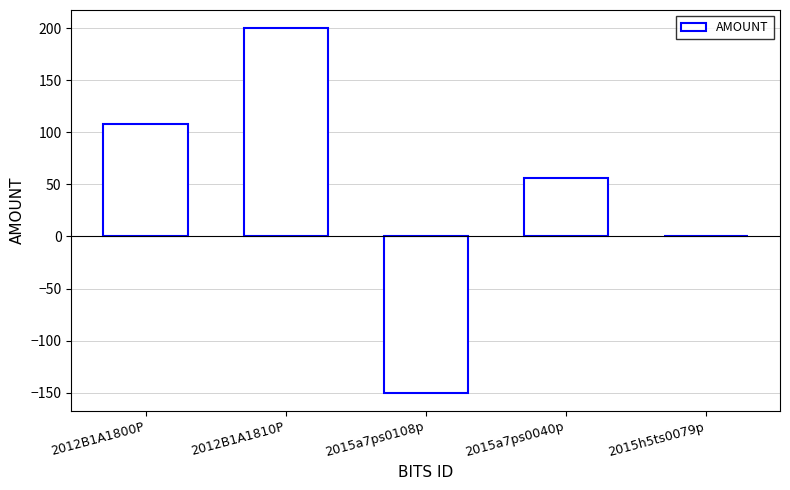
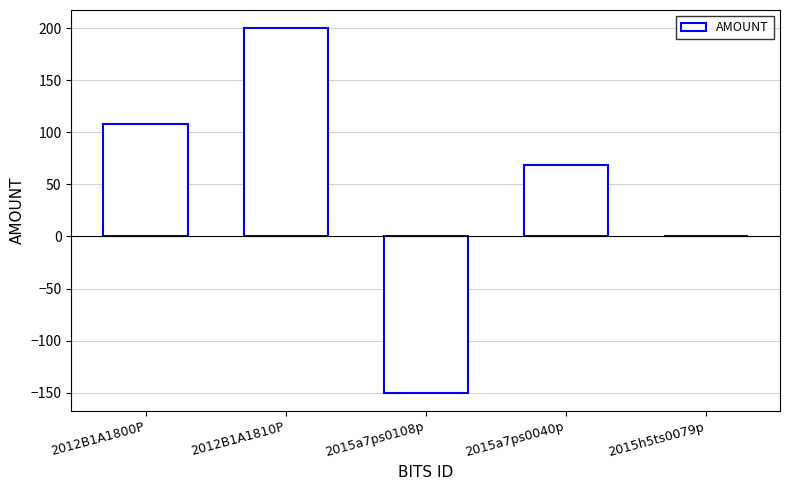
  {
    "2012B1A1800P": 108,
    "2012B1A1810P": 200,
    "2015a7ps0108p": -150,
-   "2015a7ps0040p": 56,
+   "2015a7ps0040p": 69,
    "2015h5ts0079p": 0
  }
